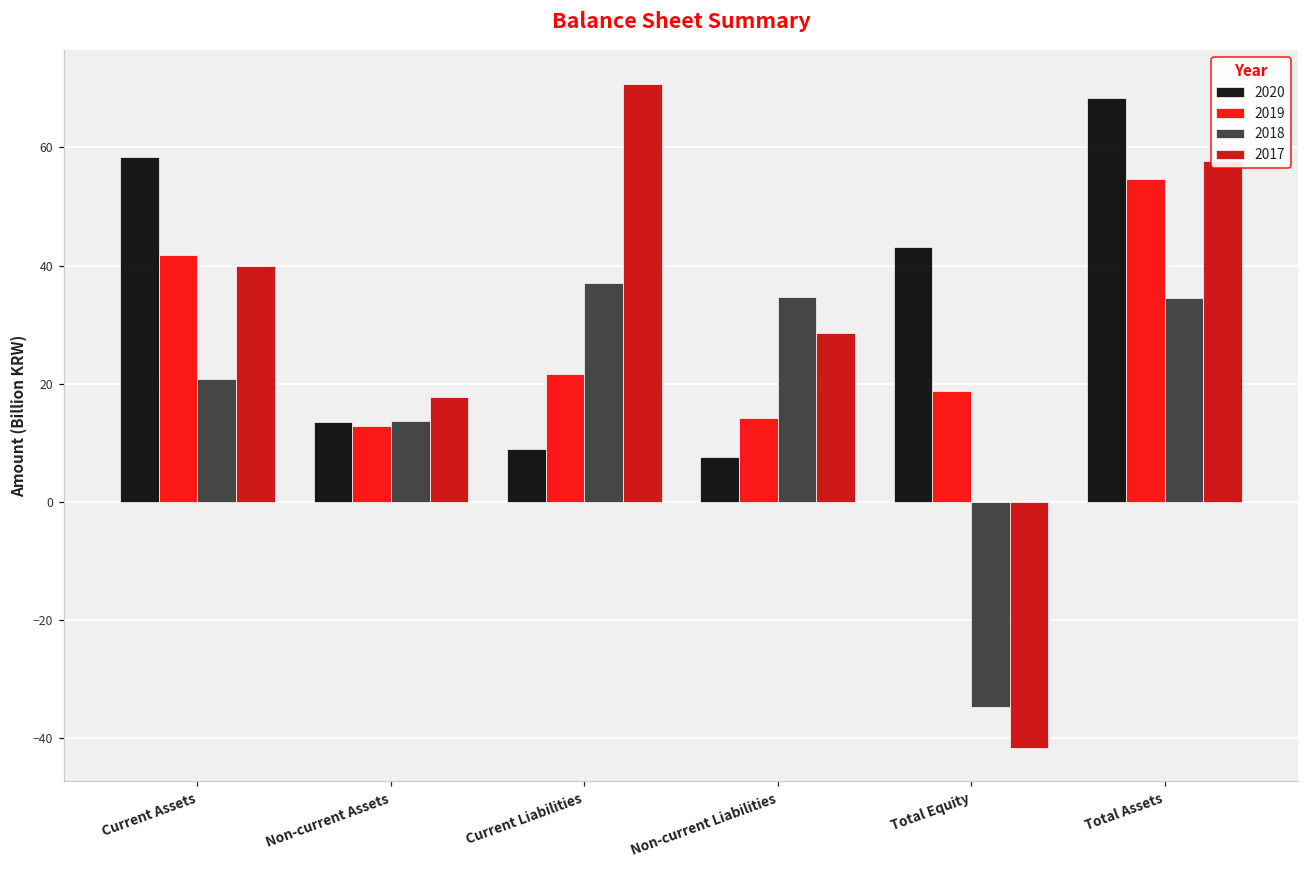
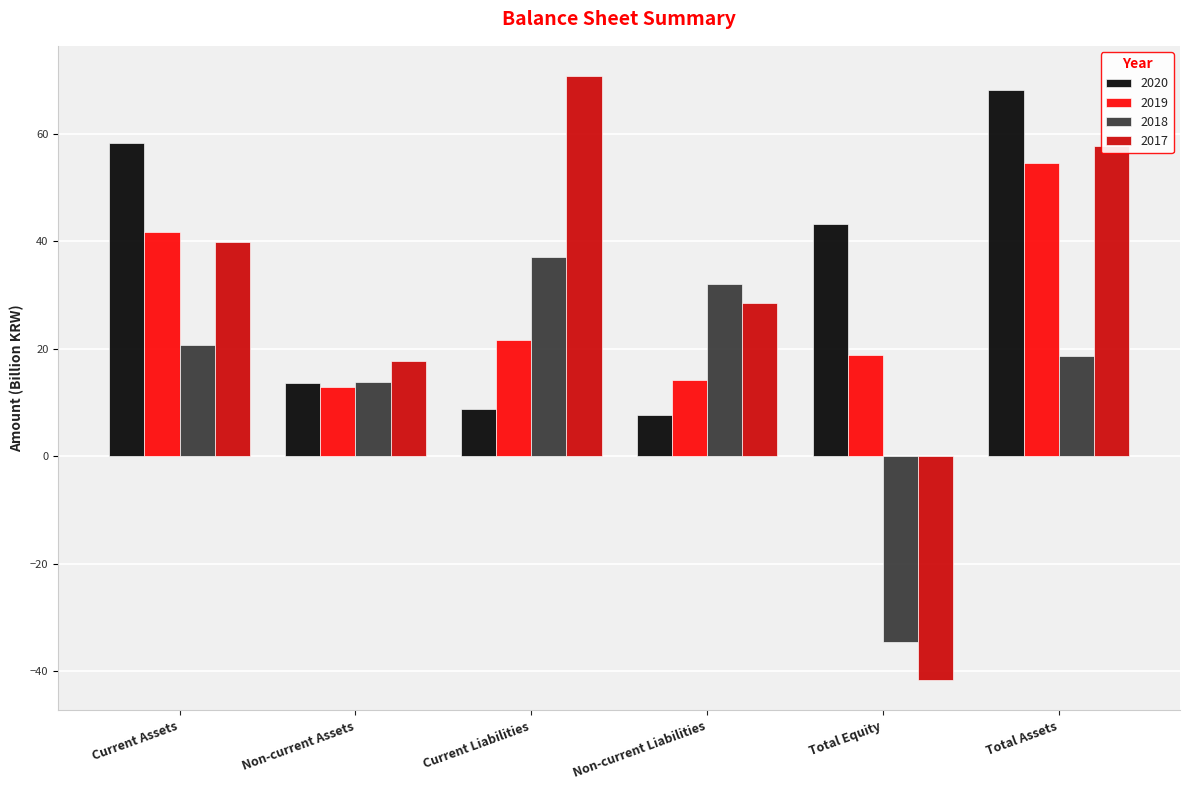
  {
    "2020": {
      "Current Assets": 58,
      "Non-current Assets": 14,
      "Current Liabilities": 9,
      "Non-current Liabilities": 8,
      "Total Equity": 43,
      "Total Assets": 68
    },
    "2018": {
      "Current Assets": 21,
      "Non-current Assets": 14,
      "Current Liabilities": 37,
-     "Non-current Liabilities": 35,
+     "Non-current Liabilities": 32,
      "Total Equity": -35,
-     "Total Assets": 35
+     "Total Assets": 19
    }
  }
